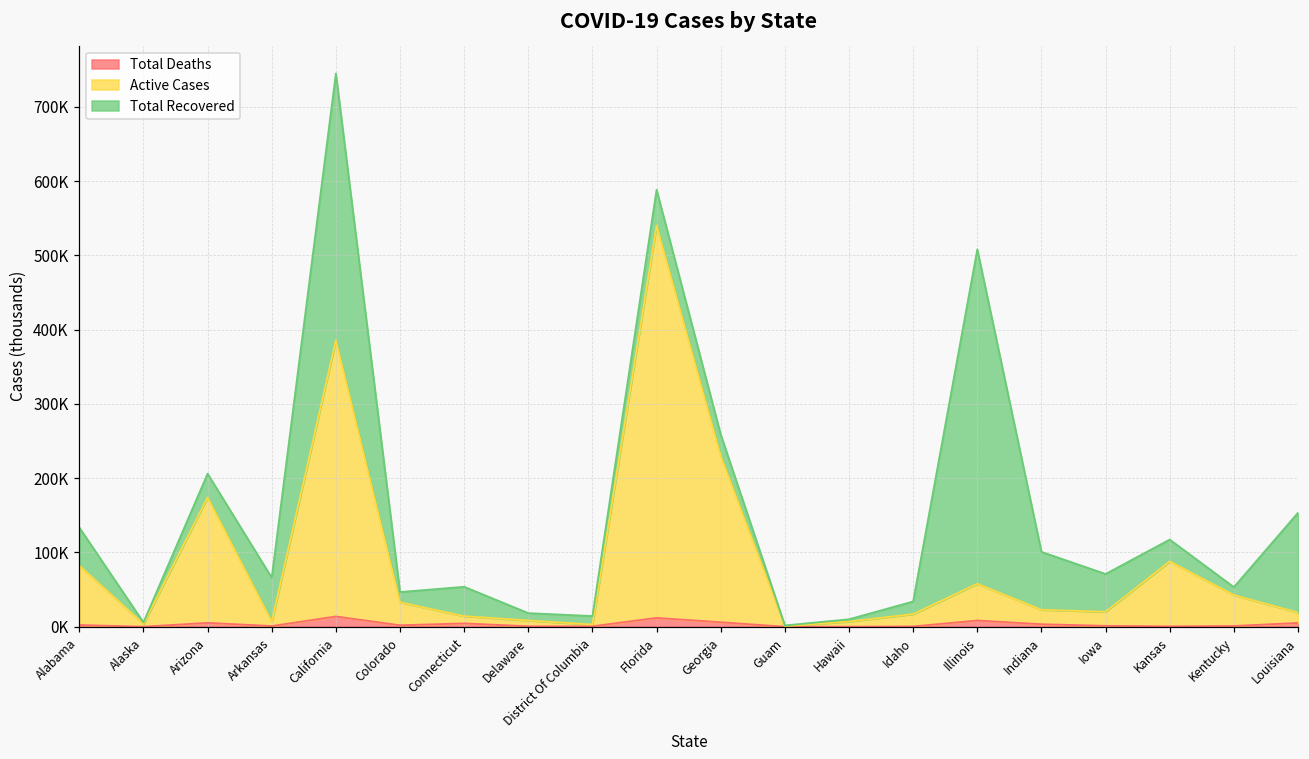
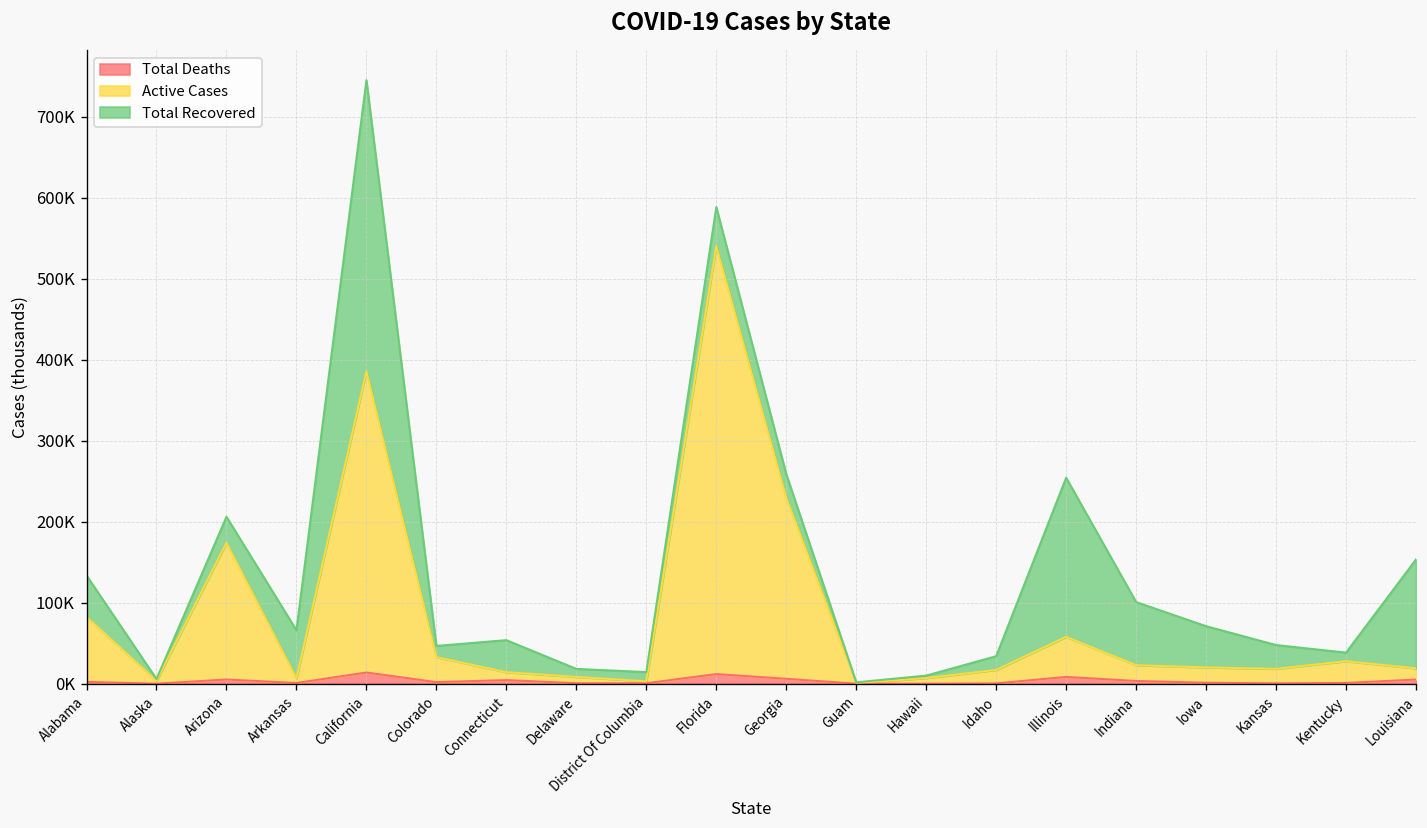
  {
    "Total Deaths": {
      "Alabama": 0,
      "Arizona": 10000,
      "Arkansas": 0,
      "California": 10000,
      "Colorado": 0,
      "Connecticut": 0,
      "Delaware": 0,
      "Florida": 10000,
      "Georgia": 10000,
      "Hawaii": 0,
      "Idaho": 0,
      "Illinois": 10000,
      "Indiana": 0,
      "Iowa": 0,
      "Kansas": 0,
      "Kentucky": 0,
      "Louisiana": 10000
    },
    "Active Cases": {
      "Alabama": 80000,
      "Arizona": 170000,
      "Arkansas": 10000,
      "California": 370000,
      "Colorado": 30000,
      "Connecticut": 10000,
      "Delaware": 10000,
      "Florida": 530000,
      "Georgia": 220000,
      "Idaho": 20000,
      "Illinois": 50000,
      "Indiana": 20000,
      "Iowa": 20000,
-     "Kansas": 90000,
-     "Kentucky": 40000,
+     "Kansas": 20000,
+     "Kentucky": 30000,
      "Louisiana": 10000
    },
    "Total Recovered": {
      "Alabama": 50000,
      "Arizona": 30000,
      "Arkansas": 60000,
      "California": 360000,
      "Colorado": 10000,
      "Connecticut": 40000,
      "Delaware": 10000,
      "District Of Columbia": 10000,
      "Florida": 50000,
      "Georgia": 30000,
      "Idaho": 20000,
-     "Illinois": 450000,
+     "Illinois": 200000,
      "Indiana": 80000,
      "Iowa": 50000,
      "Kansas": 30000,
      "Kentucky": 10000,
      "Louisiana": 130000
    }
  }
